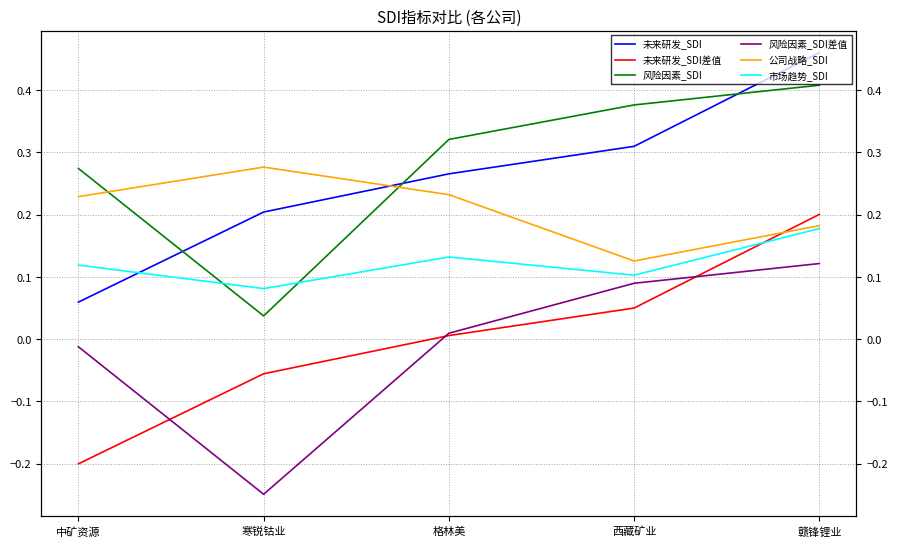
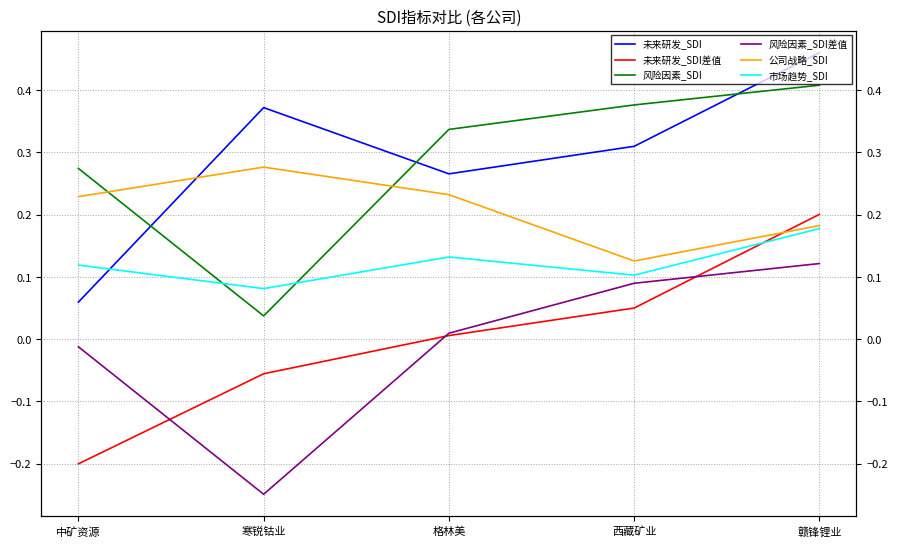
  {
    "未来研发_SDI": {
      "中矿资源": 0.06,
-     "寒锐钴业": 0.20,
+     "寒锐钴业": 0.37,
      "格林美": 0.27,
      "西藏矿业": 0.31
    },
    "未来研发_SDI差值": {
      "中矿资源": -0.20,
      "寒锐钴业": -0.06,
      "西藏矿业": 0.05,
      "赣锋锂业": 0.20
    },
    "风险因素_SDI": {
      "中矿资源": 0.27,
      "寒锐钴业": 0.04,
-     "格林美": 0.32,
+     "格林美": 0.34,
      "西藏矿业": 0.38,
      "赣锋锂业": 0.41
    },
    "风险因素_SDI差值": {
      "中矿资源": -0.01,
      "寒锐钴业": -0.25,
      "西藏矿业": 0.09,
      "赣锋锂业": 0.12
    },
    "公司战略_SDI": {
      "中矿资源": 0.23,
      "寒锐钴业": 0.28,
      "格林美": 0.23,
      "西藏矿业": 0.13,
      "赣锋锂业": 0.18
    },
    "市场趋势_SDI": {
      "中矿资源": 0.12,
      "寒锐钴业": 0.08,
      "格林美": 0.13,
      "西藏矿业": 0.10,
      "赣锋锂业": 0.18
    }
  }
